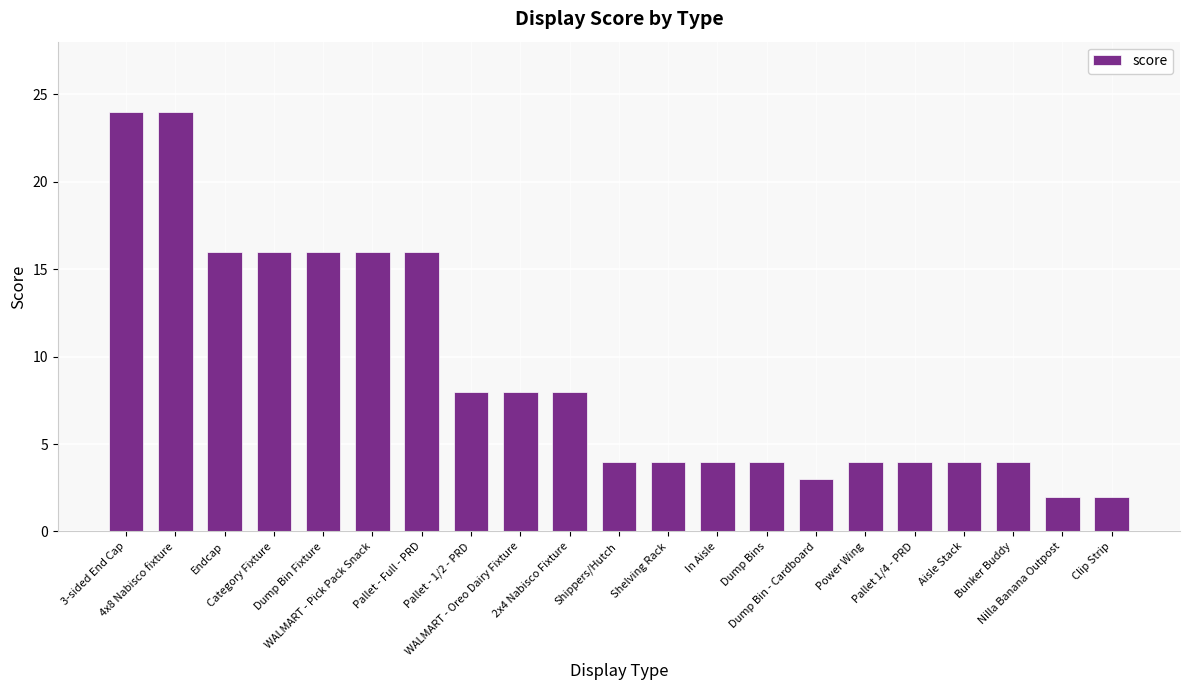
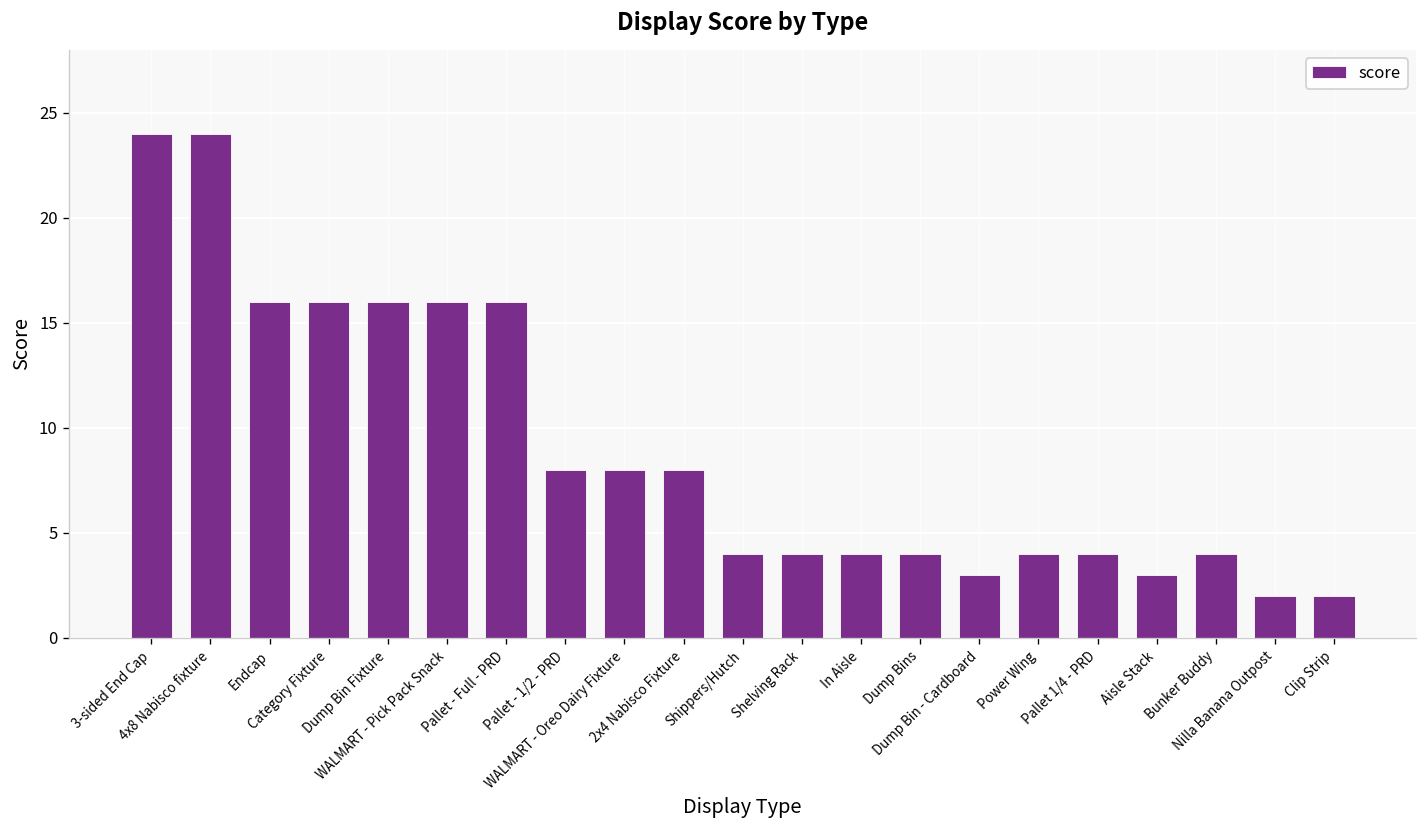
  {
    "3-sided End Cap": 24,
    "4x8 Nabisco fixture": 24,
    "Endcap": 16,
    "Category Fixture": 16,
    "Dump Bin Fixture": 16,
    "WALMART - Pick Pack Snack": 16,
    "Pallet - Full - PRD": 16,
    "Pallet - 1/2 - PRD": 8,
    "WALMART - Oreo Dairy Fixture": 8,
    "2x4 Nabisco Fixture": 8,
    "Shippers/Hutch": 4,
    "Shelving Rack": 4,
    "In Aisle": 4,
    "Dump Bins": 4,
    "Dump Bin - Cardboard": 3,
    "Power Wing": 4,
    "Pallet 1/4 - PRD": 4,
-   "Aisle Stack": 4,
+   "Aisle Stack": 3,
    "Bunker Buddy": 4,
    "Nilla Banana Outpost": 2,
    "Clip Strip": 2
  }
